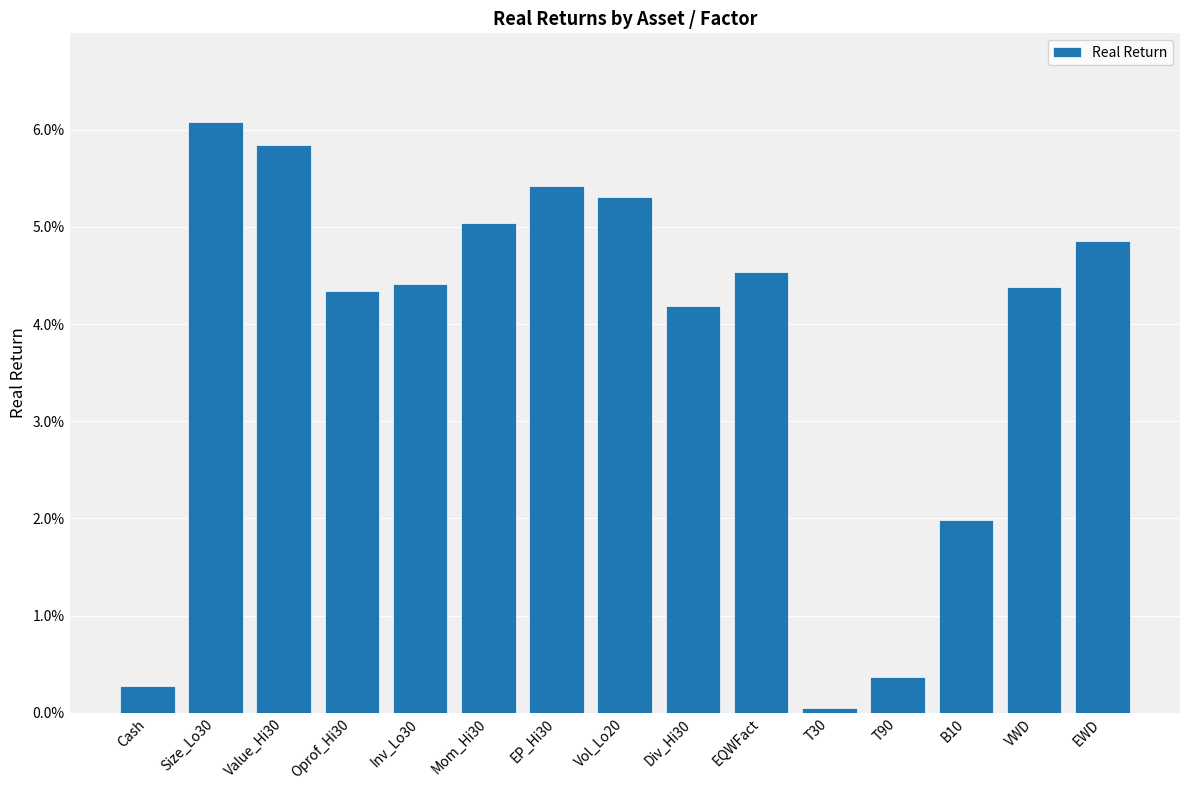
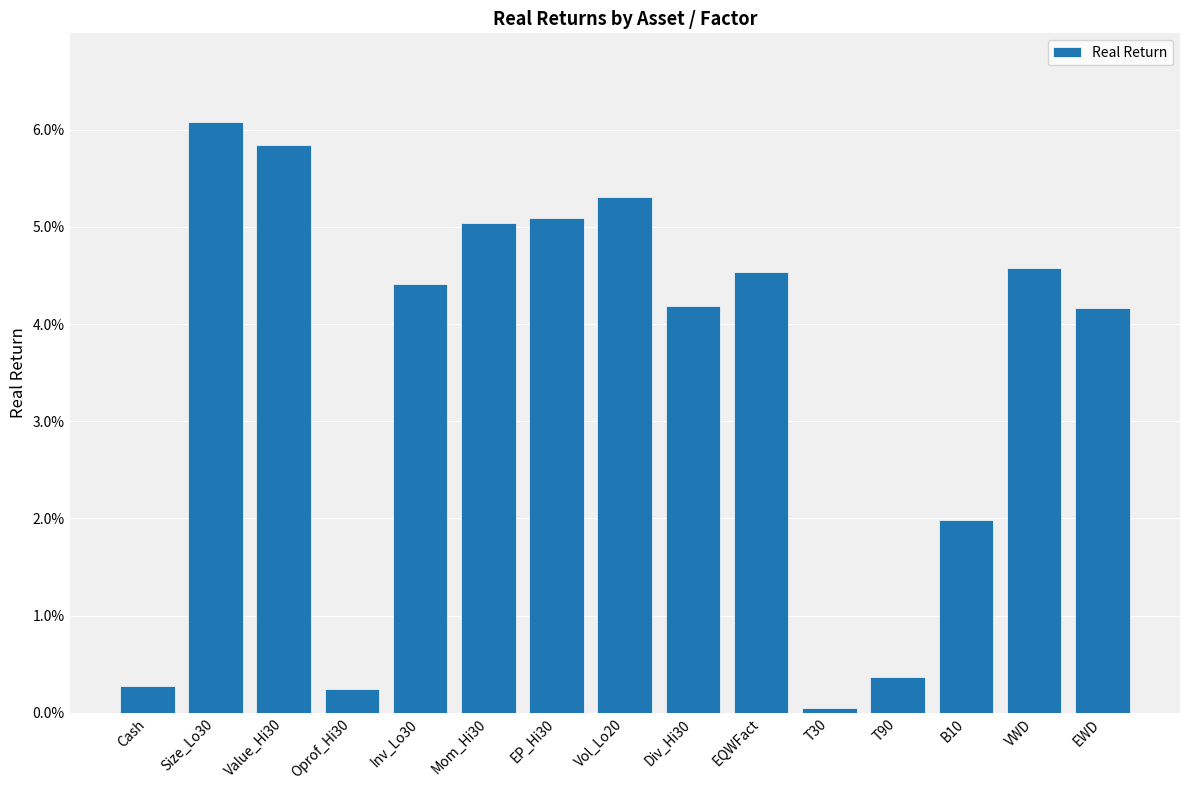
  {
    "Cash": "0.3%",
    "Size_Lo30": "6.1%",
    "Value_Hi30": "5.8%",
-   "Oprof_Hi30": "4.3%",
+   "Oprof_Hi30": "0.2%",
    "Inv_Lo30": "4.4%",
    "Mom_Hi30": "5.0%",
-   "EP_Hi30": "5.4%",
+   "EP_Hi30": "5.1%",
    "Vol_Lo20": "5.3%",
    "Div_Hi30": "4.2%",
    "EQWFact": "4.5%",
    "T30": "0.1%",
    "T90": "0.4%",
    "B10": "2.0%",
-   "VWD": "4.4%",
-   "EWD": "4.8%"
+   "VWD": "4.6%",
+   "EWD": "4.2%"
  }
